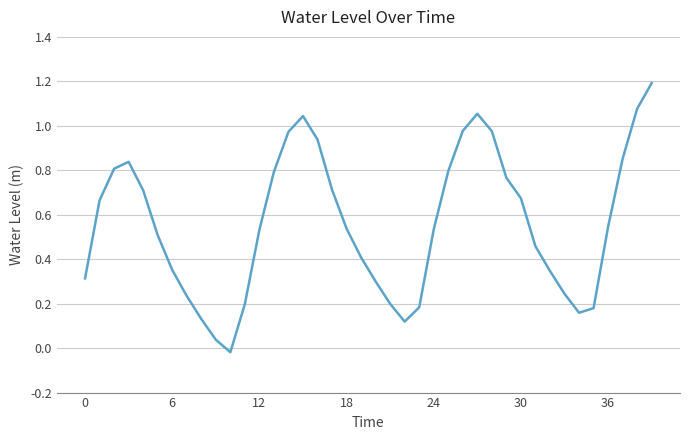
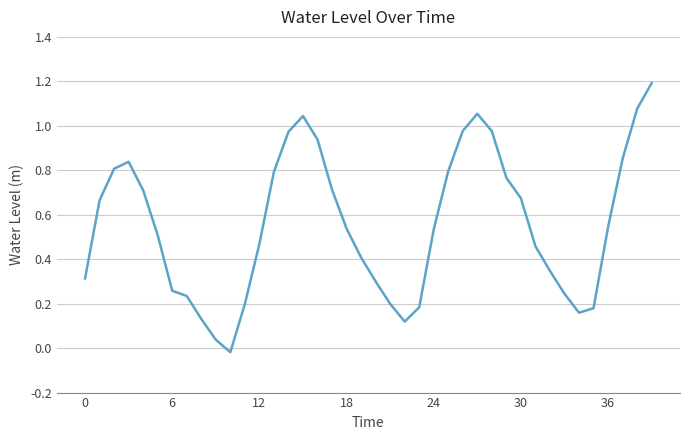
  {
    "0": 0.31,
-   "6": 0.35,
-   "12": 0.53,
+   "6": 0.26,
+   "12": 0.47,
    "18": 0.54,
    "24": 0.53,
    "30": 0.67,
    "36": 0.55
  }
